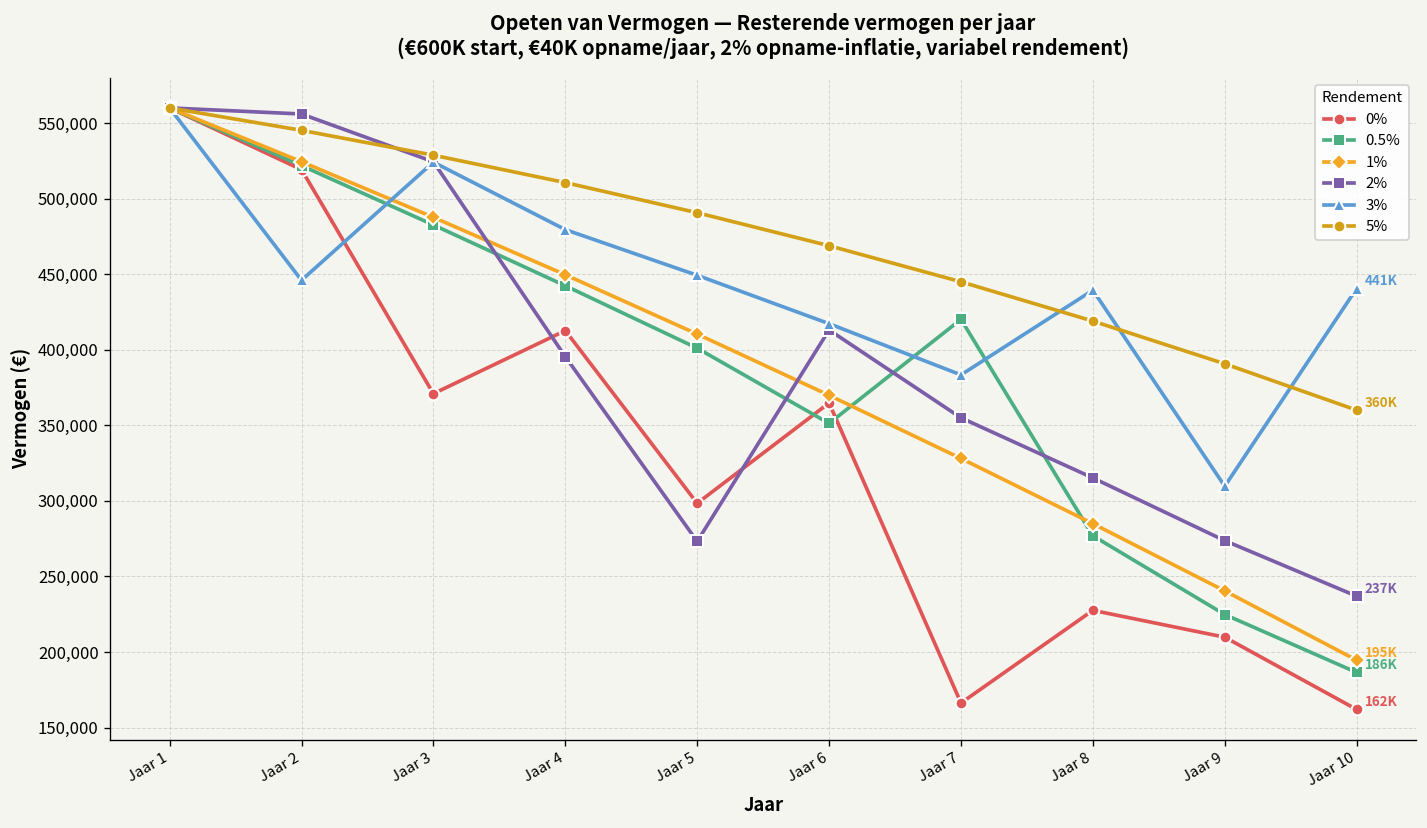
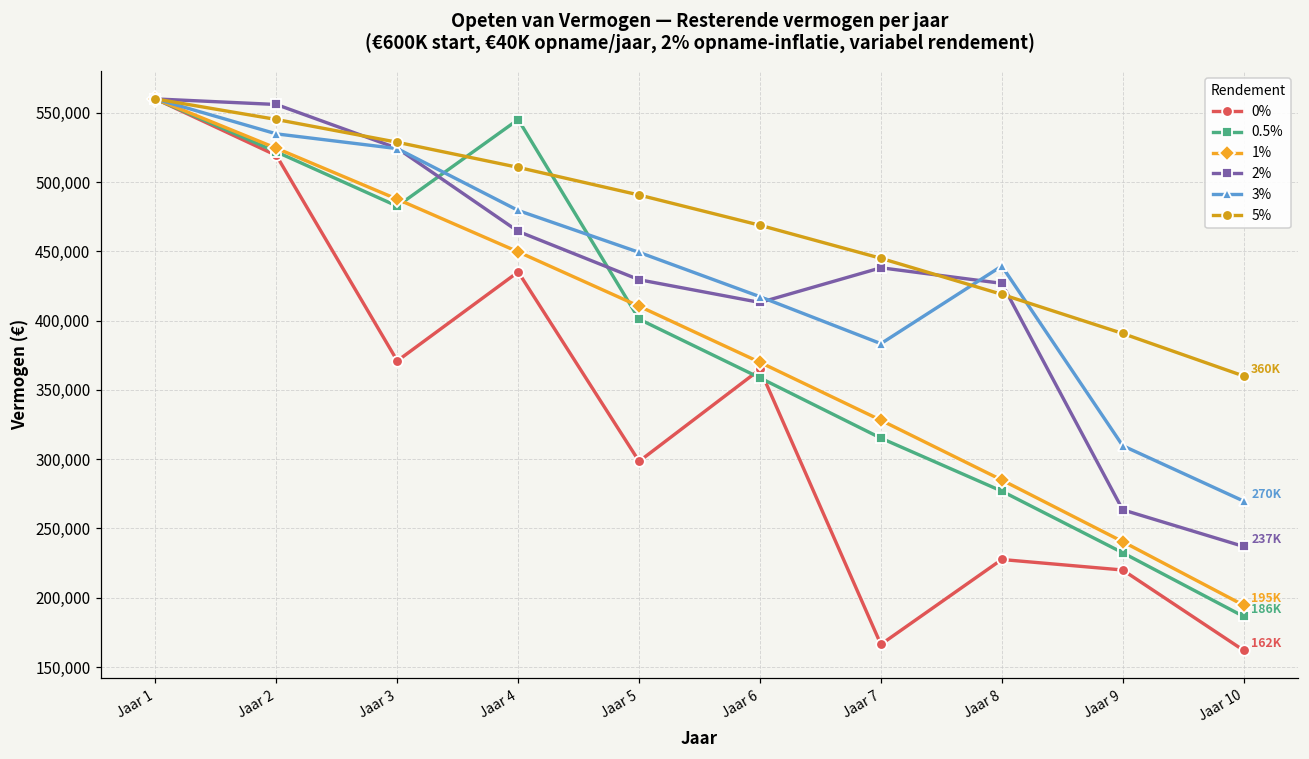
  {
    "0%": {
      "Jaar 2": "519,000",
      "Jaar 3": "371,000",
-     "Jaar 4": "413,000",
+     "Jaar 4": "435,000",
      "Jaar 5": "298,000",
      "Jaar 6": "365,000",
      "Jaar 7": "166,000",
      "Jaar 8": "228,000",
-     "Jaar 9": "210,000"
+     "Jaar 9": "220,000"
    },
    "0.5%": {
      "Jaar 2": "522,000",
      "Jaar 3": "483,000",
-     "Jaar 4": "442,000",
+     "Jaar 4": "545,000",
      "Jaar 5": "401,000",
-     "Jaar 6": "351,000",
-     "Jaar 7": "420,000",
+     "Jaar 6": "359,000",
+     "Jaar 7": "315,000",
      "Jaar 8": "277,000",
-     "Jaar 9": "225,000"
+     "Jaar 9": "232,000"
    },
    "2%": {
      "Jaar 2": "556,000",
-     "Jaar 4": "395,000",
-     "Jaar 5": "273,000",
+     "Jaar 4": "464,000",
+     "Jaar 5": "430,000",
      "Jaar 6": "413,000",
-     "Jaar 7": "355,000",
-     "Jaar 8": "315,000",
-     "Jaar 9": "274,000"
+     "Jaar 7": "438,000",
+     "Jaar 8": "427,000",
+     "Jaar 9": "263,000"
    },
    "3%": {
-     "Jaar 2": "446,000",
-     "Jaar 10": "441K"
+     "Jaar 2": "535,000",
+     "Jaar 10": "270K"
    }
  }
